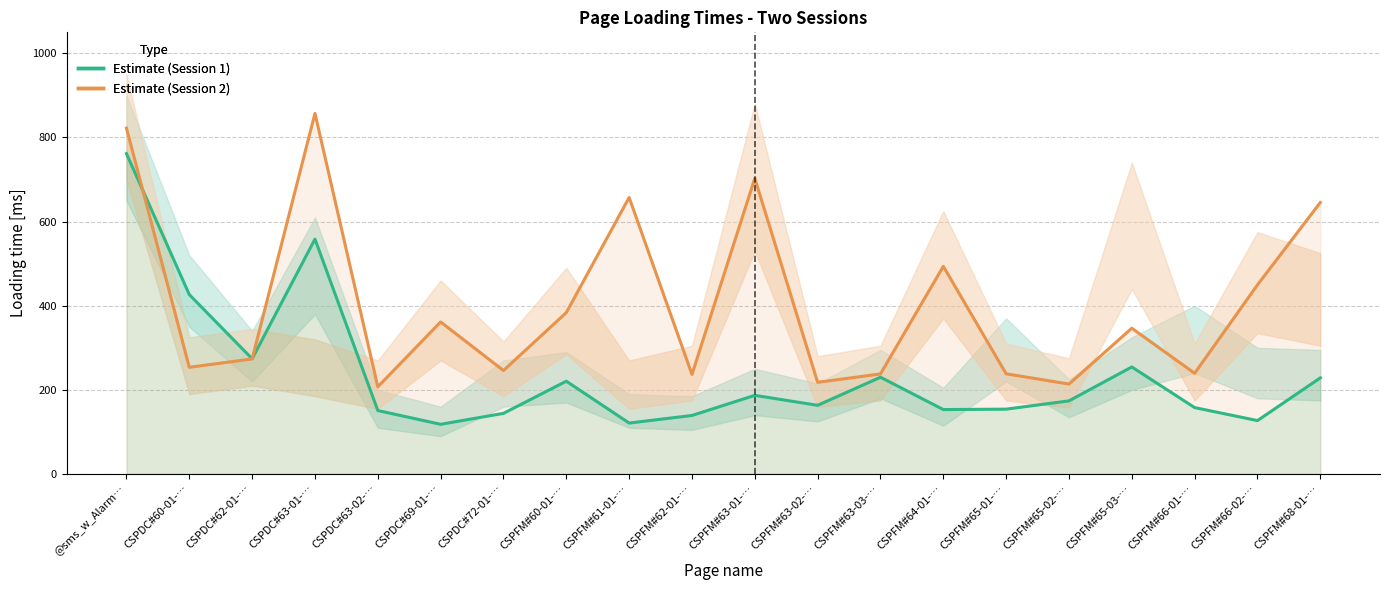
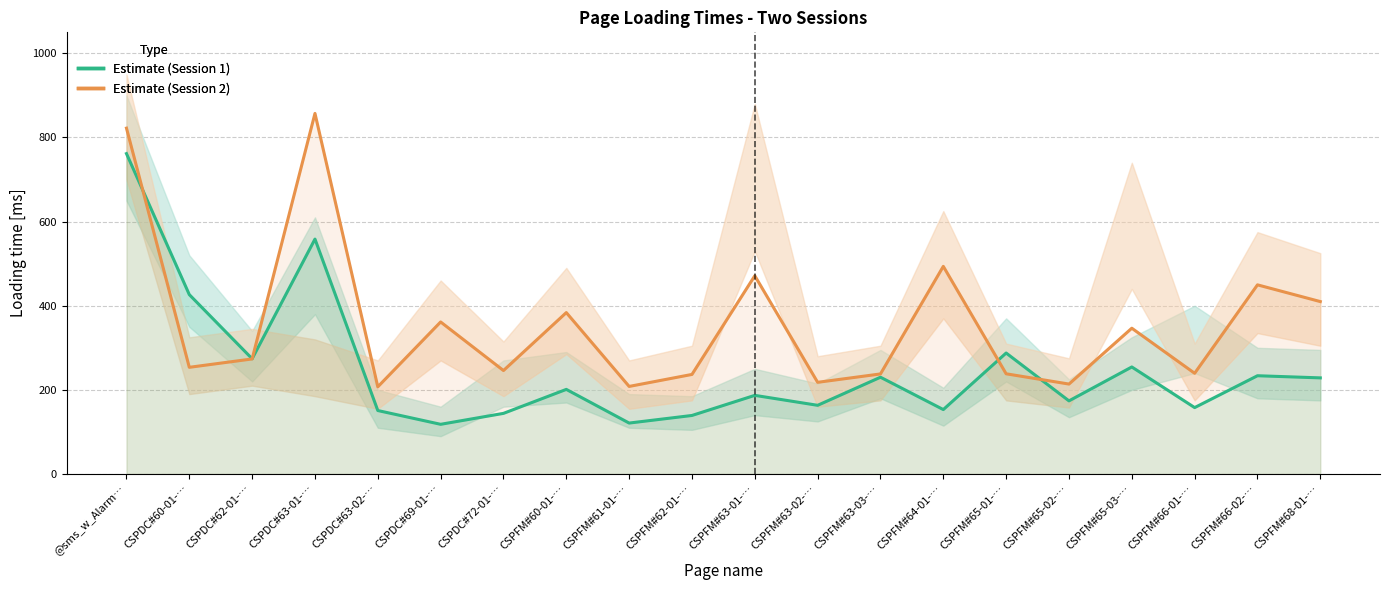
  {
    "Estimate (Session 1)": {
      "@sms_w_Alarm…": 760,
      "CSPDC#60-01-…": 430,
      "CSPDC#63-01-…": 560,
      "CSPDC#63-02-…": 150,
      "CSPDC#69-01-…": 120,
      "CSPDC#72-01-…": 140,
-     "CSPFM#60-01-…": 220,
+     "CSPFM#60-01-…": 200,
      "CSPFM#61-01-…": 120,
      "CSPFM#62-01-…": 140,
      "CSPFM#63-01-…": 190,
      "CSPFM#63-02-…": 160,
      "CSPFM#63-03-…": 230,
      "CSPFM#64-01-…": 150,
-     "CSPFM#65-01-…": 150,
+     "CSPFM#65-01-…": 290,
      "CSPFM#65-02-…": 170,
      "CSPFM#65-03-…": 250,
      "CSPFM#66-01-…": 160,
-     "CSPFM#66-02-…": 130,
+     "CSPFM#66-02-…": 230,
      "CSPFM#68-01-…": 230
    },
    "Estimate (Session 2)": {
      "@sms_w_Alarm…": 820,
      "CSPDC#60-01-…": 250,
      "CSPDC#63-01-…": 860,
      "CSPDC#63-02-…": 210,
      "CSPDC#69-01-…": 360,
      "CSPDC#72-01-…": 250,
      "CSPFM#60-01-…": 380,
-     "CSPFM#61-01-…": 660,
+     "CSPFM#61-01-…": 210,
      "CSPFM#62-01-…": 240,
-     "CSPFM#63-01-…": 700,
+     "CSPFM#63-01-…": 470,
      "CSPFM#63-03-…": 240,
      "CSPFM#64-01-…": 490,
      "CSPFM#65-01-…": 240,
      "CSPFM#65-02-…": 210,
      "CSPFM#65-03-…": 350,
      "CSPFM#66-01-…": 240,
      "CSPFM#66-02-…": 450,
-     "CSPFM#68-01-…": 650
+     "CSPFM#68-01-…": 410
    }
  }
